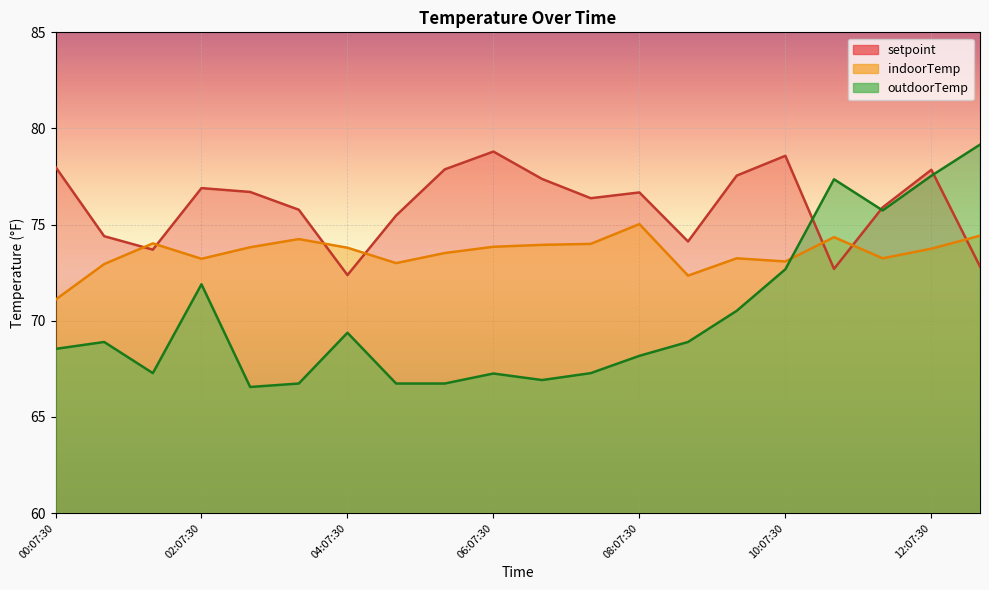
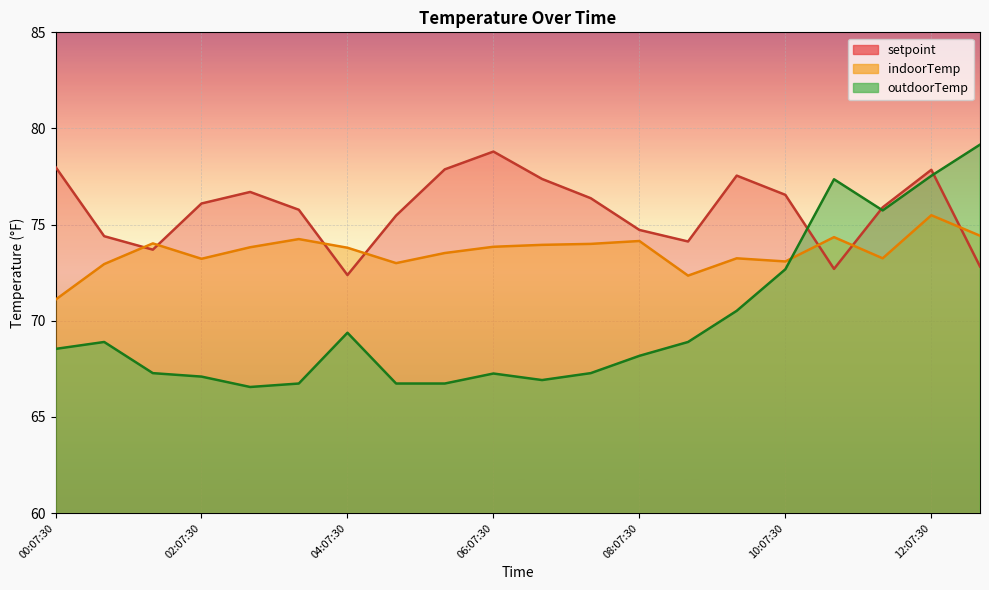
  {
    "setpoint": {
      "00:07:30": 78.0,
-     "02:07:30": 76.9,
+     "02:07:30": 76.1,
      "04:07:30": 72.4,
      "06:07:30": 78.8,
-     "08:07:30": 76.7,
-     "10:07:30": 78.6,
+     "08:07:30": 74.7,
+     "10:07:30": 76.6,
      "12:07:30": 77.9
    },
    "indoorTemp": {
      "00:07:30": 71.1,
      "02:07:30": 73.2,
      "04:07:30": 73.8,
      "06:07:30": 73.9,
-     "08:07:30": 75.0,
+     "08:07:30": 74.2,
      "10:07:30": 73.1,
-     "12:07:30": 73.8
+     "12:07:30": 75.5
    },
    "outdoorTemp": {
      "00:07:30": 68.5,
-     "02:07:30": 71.9,
+     "02:07:30": 67.1,
      "04:07:30": 69.4,
      "06:07:30": 67.3,
      "08:07:30": 68.2,
      "10:07:30": 72.7,
      "12:07:30": 77.5
    }
  }
